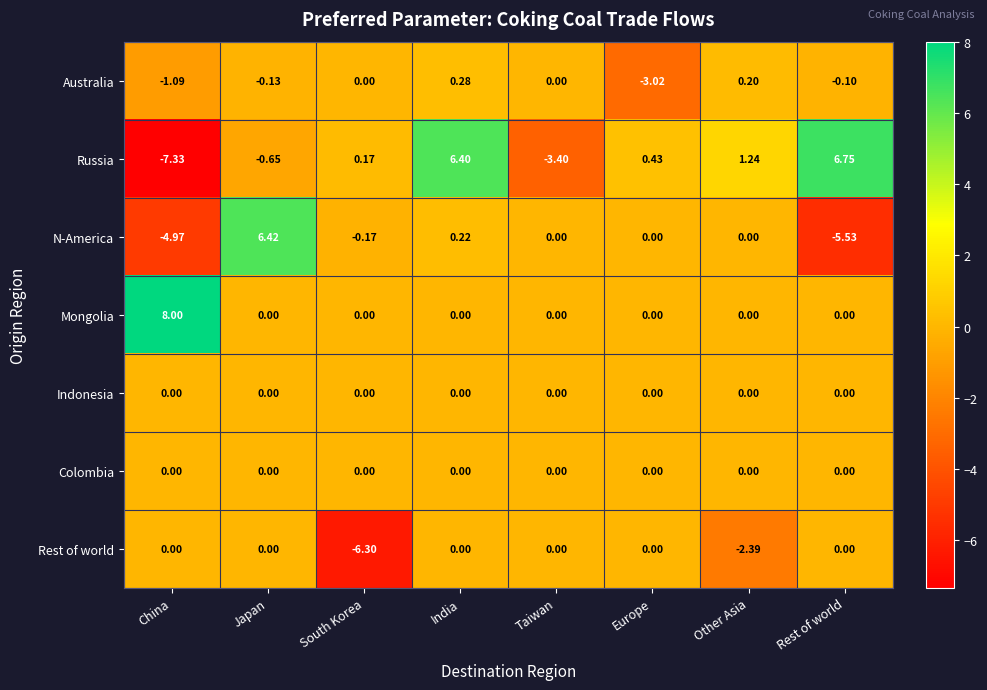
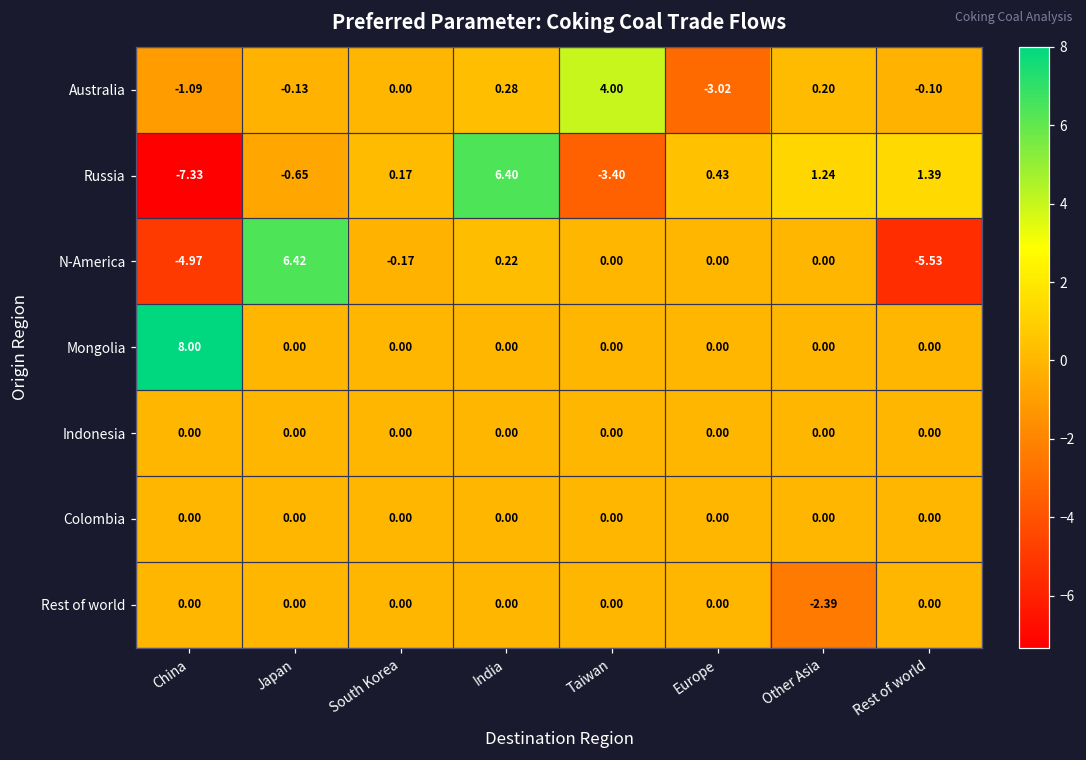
  {
    "Australia": {
      "China": -1.09,
      "Japan": -0.13,
      "South Korea": 0.00,
      "India": 0.28,
-     "Taiwan": 0.00,
+     "Taiwan": 4.00,
      "Europe": -3.02,
      "Other Asia": 0.20,
      "Rest of world": -0.10
    },
    "Russia": {
      "China": -7.33,
      "Japan": -0.65,
      "South Korea": 0.17,
      "India": 6.40,
      "Taiwan": -3.40,
      "Europe": 0.43,
      "Other Asia": 1.24,
-     "Rest of world": 6.75
+     "Rest of world": 1.39
    },
    "N-America": {
      "China": -4.97,
      "Japan": 6.42,
      "South Korea": -0.17,
      "India": 0.22,
      "Taiwan": 0.00,
      "Europe": 0.00,
      "Other Asia": 0.00,
      "Rest of world": -5.53
    },
    "Mongolia": {
      "China": 8.00,
      "Japan": 0.00,
      "South Korea": 0.00,
      "India": 0.00,
      "Taiwan": 0.00,
      "Europe": 0.00,
      "Other Asia": 0.00,
      "Rest of world": 0.00
    },
    "Indonesia": {
      "China": 0.00,
      "Japan": 0.00,
      "South Korea": 0.00,
      "India": 0.00,
      "Taiwan": 0.00,
      "Europe": 0.00,
      "Other Asia": 0.00,
      "Rest of world": 0.00
    },
    "Colombia": {
      "China": 0.00,
      "Japan": 0.00,
      "South Korea": 0.00,
      "India": 0.00,
      "Taiwan": 0.00,
      "Europe": 0.00,
      "Other Asia": 0.00,
      "Rest of world": 0.00
    },
    "Rest of world": {
      "China": 0.00,
      "Japan": 0.00,
-     "South Korea": -6.30,
+     "South Korea": 0.00,
      "India": 0.00,
      "Taiwan": 0.00,
      "Europe": 0.00,
      "Other Asia": -2.39,
      "Rest of world": 0.00
    }
  }
